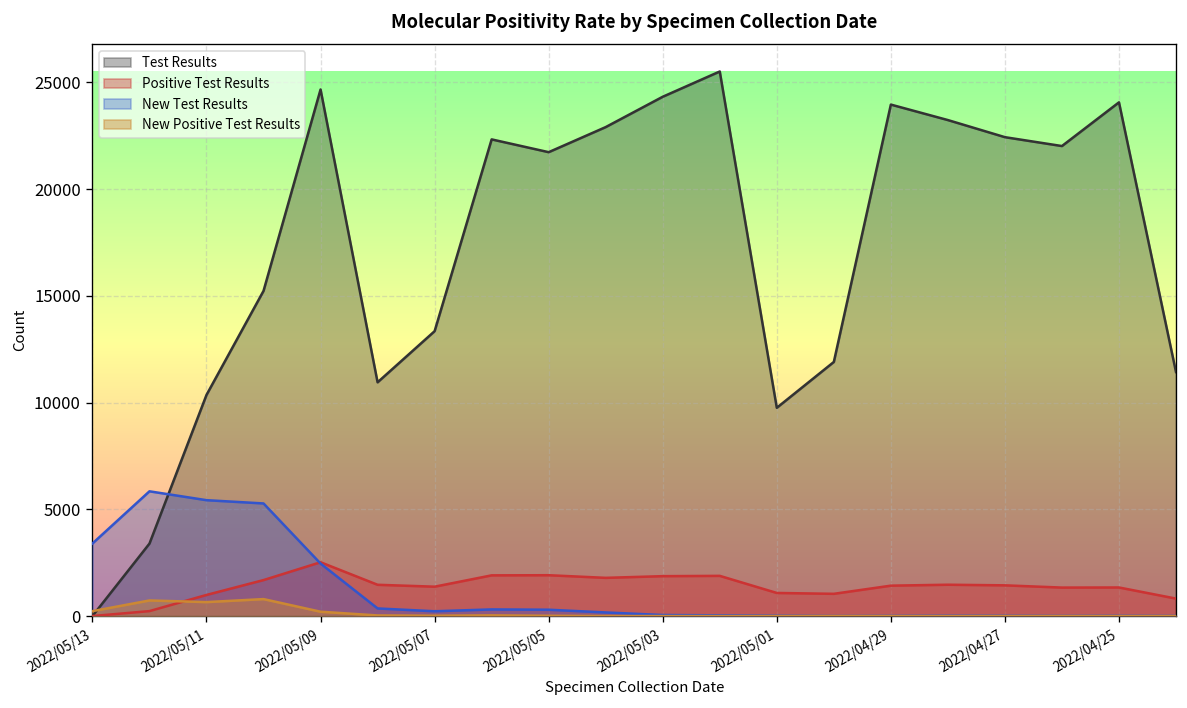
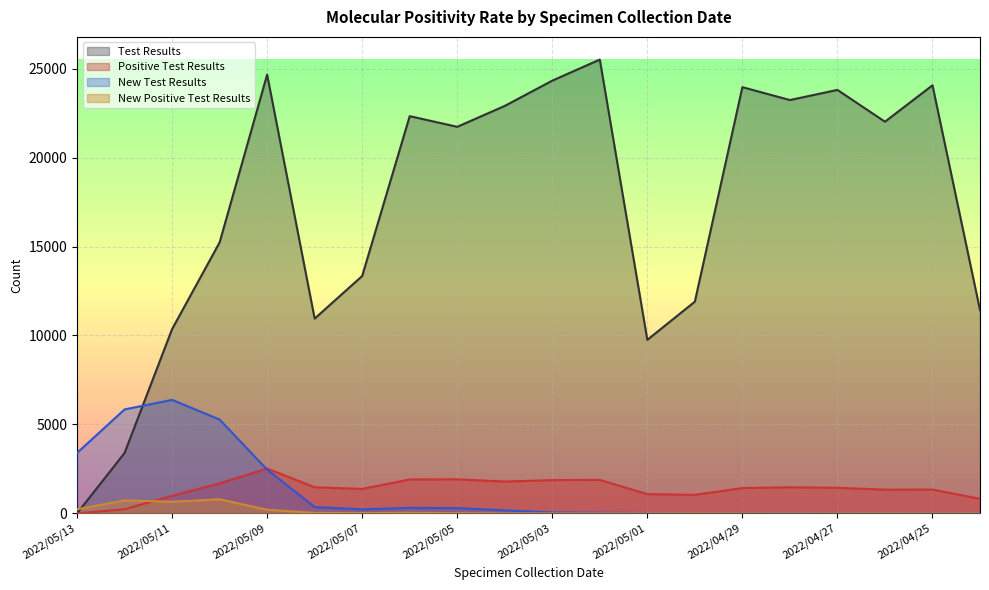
  {
    "Test Results": {
      "2022/05/11": 10400,
      "2022/05/09": 24700,
      "2022/05/07": 13300,
      "2022/05/05": 21700,
      "2022/05/03": 24300,
      "2022/05/01": 9800,
      "2022/04/29": 24000,
-     "2022/04/27": 22400,
+     "2022/04/27": 23800,
      "2022/04/25": 24100
    },
    "New Test Results": {
      "2022/05/13": 3400,
-     "2022/05/11": 5400,
+     "2022/05/11": 6400,
      "2022/05/07": 200,
      "2022/05/05": 300
    }
  }
